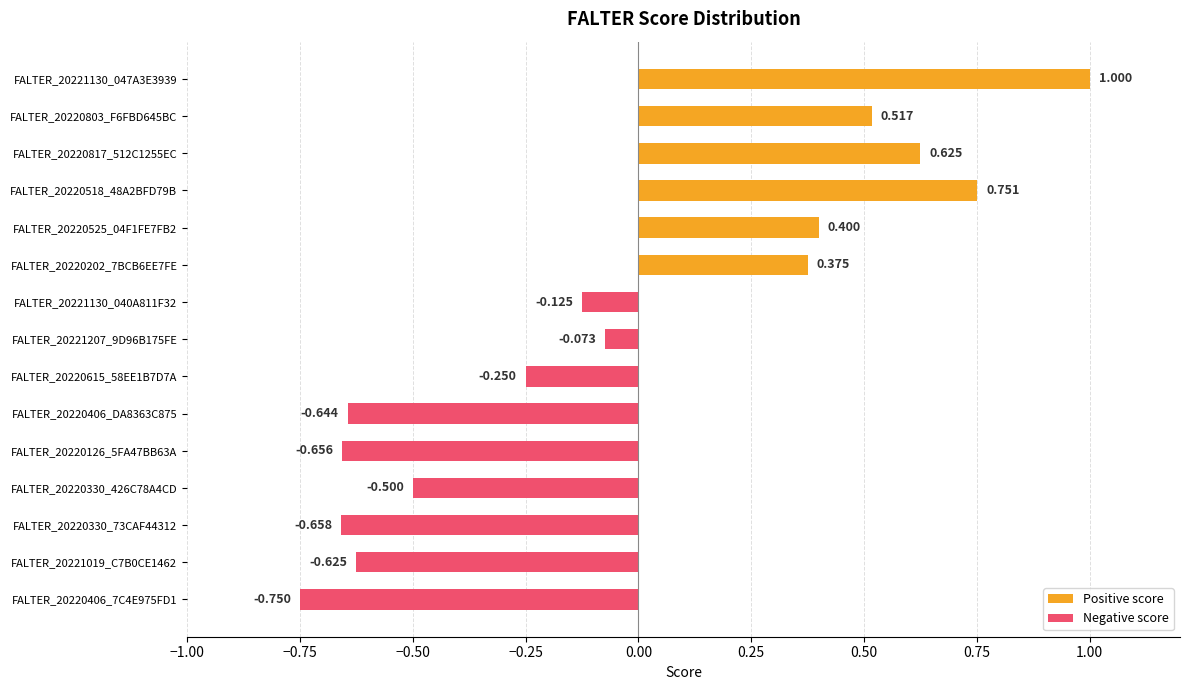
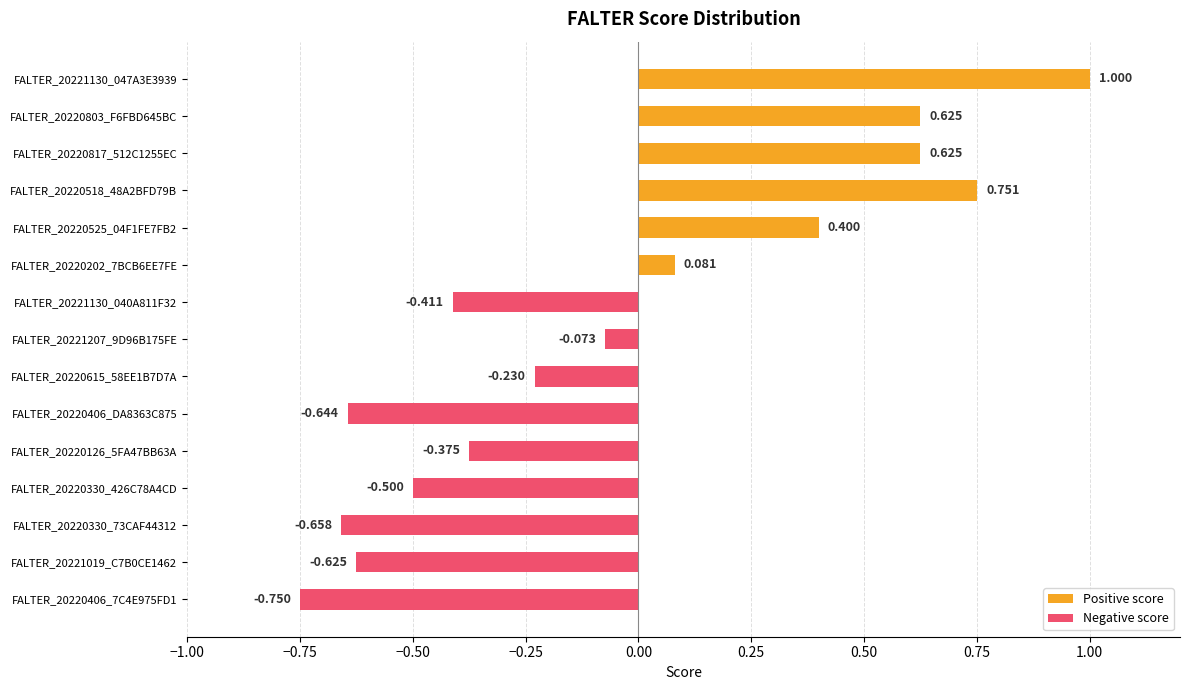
  {
    "FALTER_20221130_047A3E3939": 1.000,
-   "FALTER_20220803_F6FBD645BC": 0.517,
+   "FALTER_20220803_F6FBD645BC": 0.625,
    "FALTER_20220817_512C1255EC": 0.625,
    "FALTER_20220518_48A2BFD79B": 0.751,
    "FALTER_20220525_04F1FE7FB2": 0.400,
-   "FALTER_20220202_7BCB6EE7FE": 0.375,
-   "FALTER_20221130_040A811F32": -0.125,
+   "FALTER_20220202_7BCB6EE7FE": 0.081,
+   "FALTER_20221130_040A811F32": -0.411,
    "FALTER_20221207_9D96B175FE": -0.073,
-   "FALTER_20220615_58EE1B7D7A": -0.250,
+   "FALTER_20220615_58EE1B7D7A": -0.230,
    "FALTER_20220406_DA8363C875": -0.644,
-   "FALTER_20220126_5FA47BB63A": -0.656,
+   "FALTER_20220126_5FA47BB63A": -0.375,
    "FALTER_20220330_426C78A4CD": -0.500,
    "FALTER_20220330_73CAF44312": -0.658,
    "FALTER_20221019_C7B0CE1462": -0.625,
    "FALTER_20220406_7C4E975FD1": -0.750
  }
